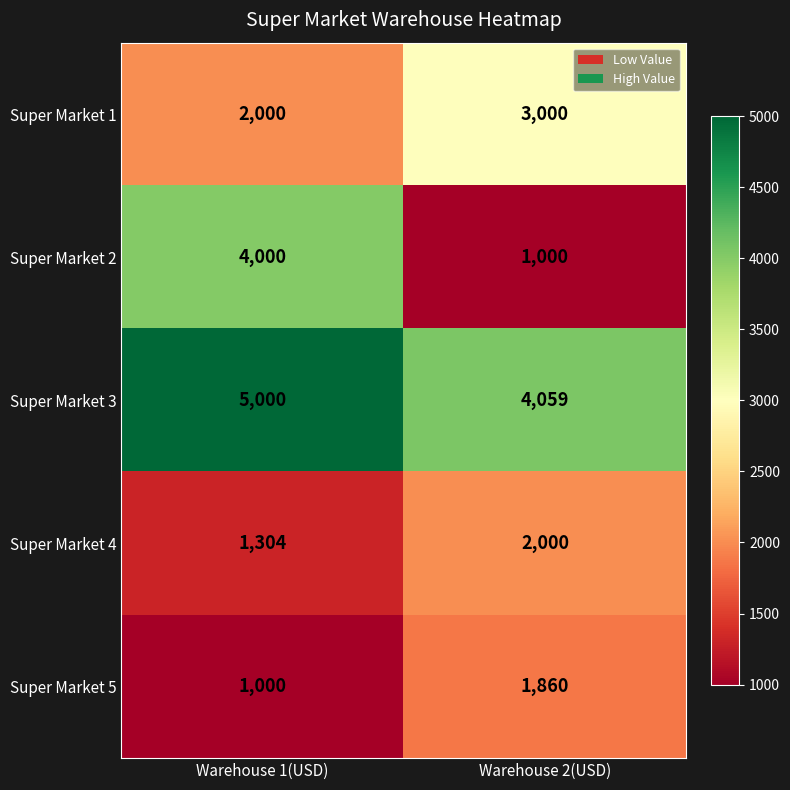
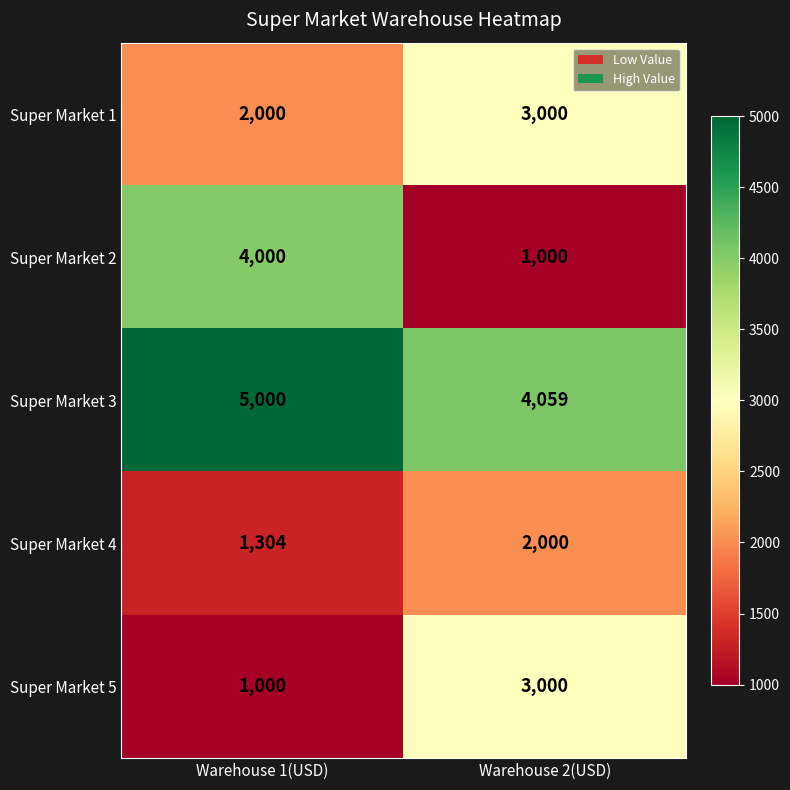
  {
    "Super Market 1": {
      "Warehouse 1(USD)": "2,000",
      "Warehouse 2(USD)": "3,000"
    },
    "Super Market 2": {
      "Warehouse 1(USD)": "4,000",
      "Warehouse 2(USD)": "1,000"
    },
    "Super Market 3": {
      "Warehouse 1(USD)": "5,000",
      "Warehouse 2(USD)": "4,059"
    },
    "Super Market 4": {
      "Warehouse 1(USD)": "1,304",
      "Warehouse 2(USD)": "2,000"
    },
    "Super Market 5": {
      "Warehouse 1(USD)": "1,000",
-     "Warehouse 2(USD)": "1,860"
+     "Warehouse 2(USD)": "3,000"
    }
  }
